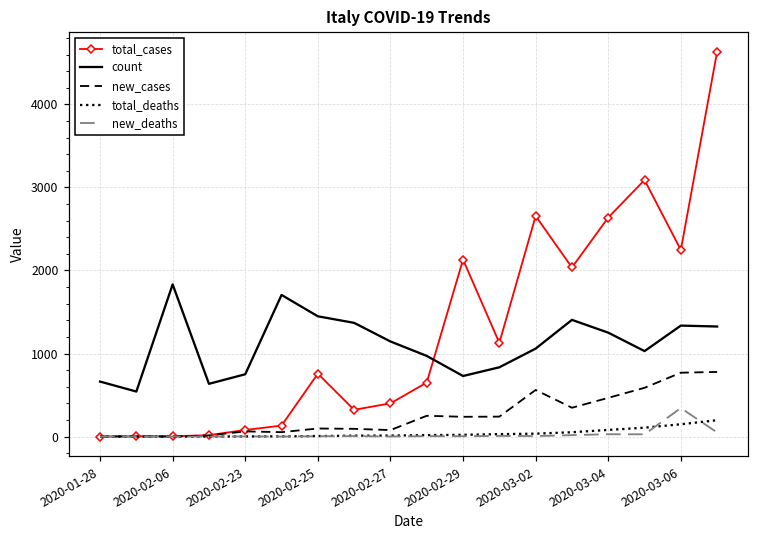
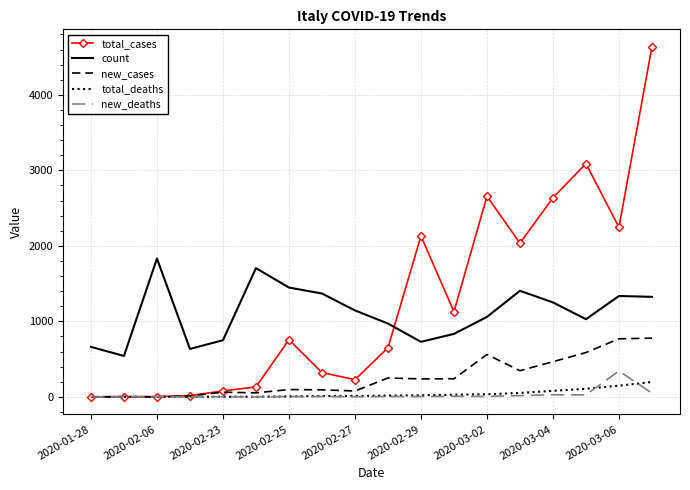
  {
    "total_cases": {
      "2020-02-25": 800,
-     "2020-02-27": 400,
+     "2020-02-27": 200,
      "2020-02-29": 2100,
      "2020-03-02": 2700,
      "2020-03-04": 2600,
      "2020-03-06": 2200
    },
    "new_deaths": {
      "2020-03-04": 0,
      "2020-03-06": 300
    }
  }
